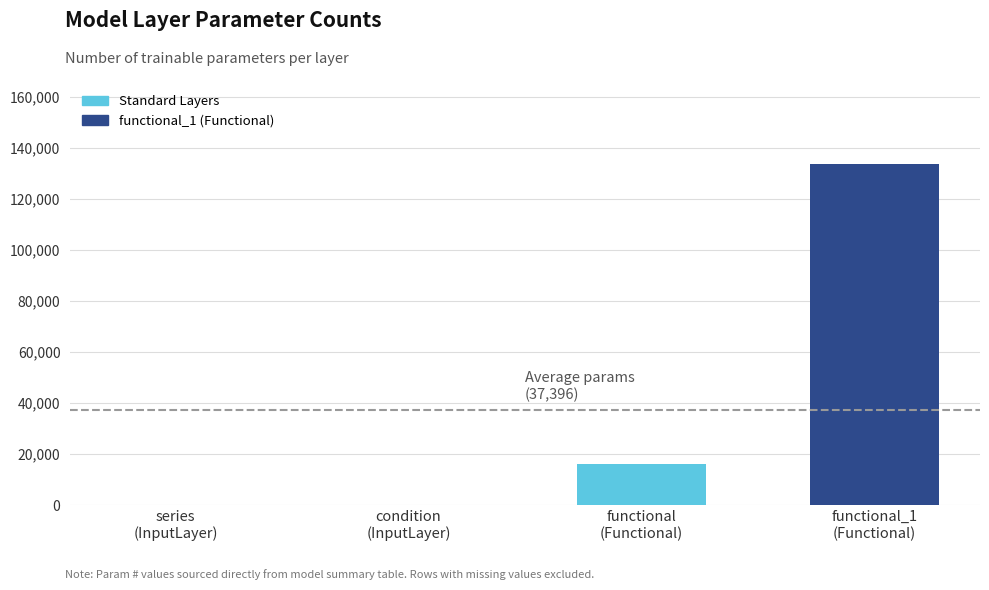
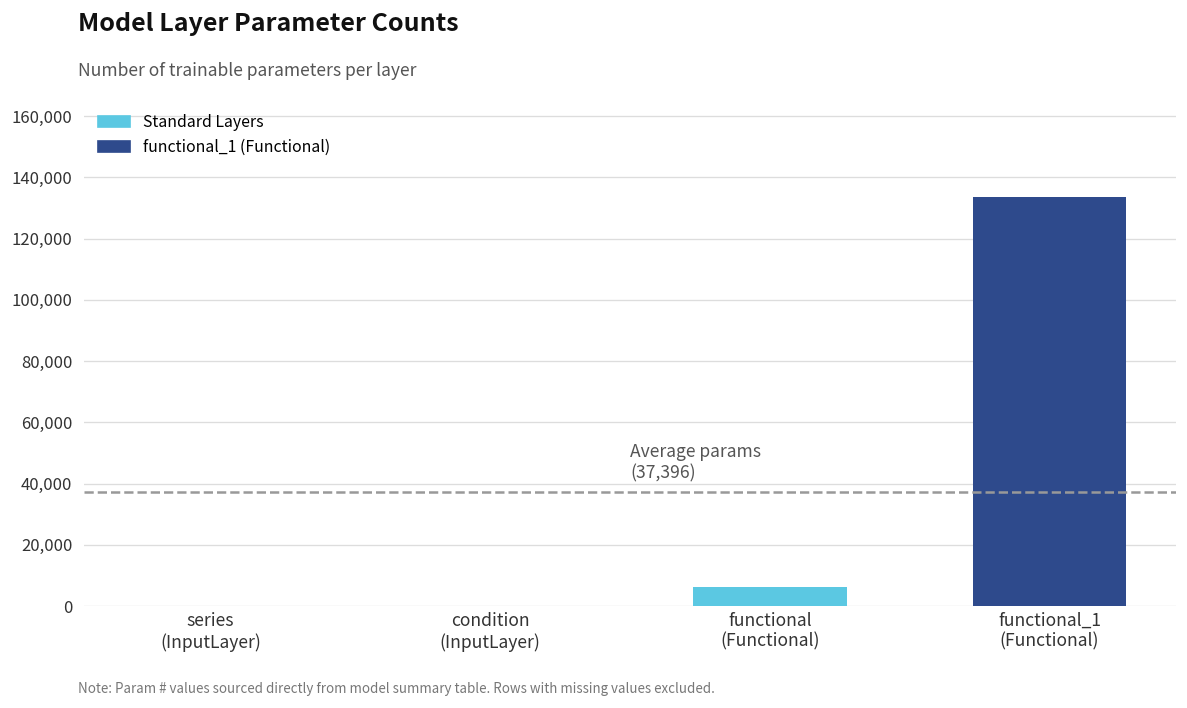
  {
    "series (InputLayer)": "0",
    "condition (InputLayer)": "0",
-   "functional (Functional)": "16,000",
+   "functional (Functional)": "6,000",
    "functional_1 (Functional)": "134,000"
  }
